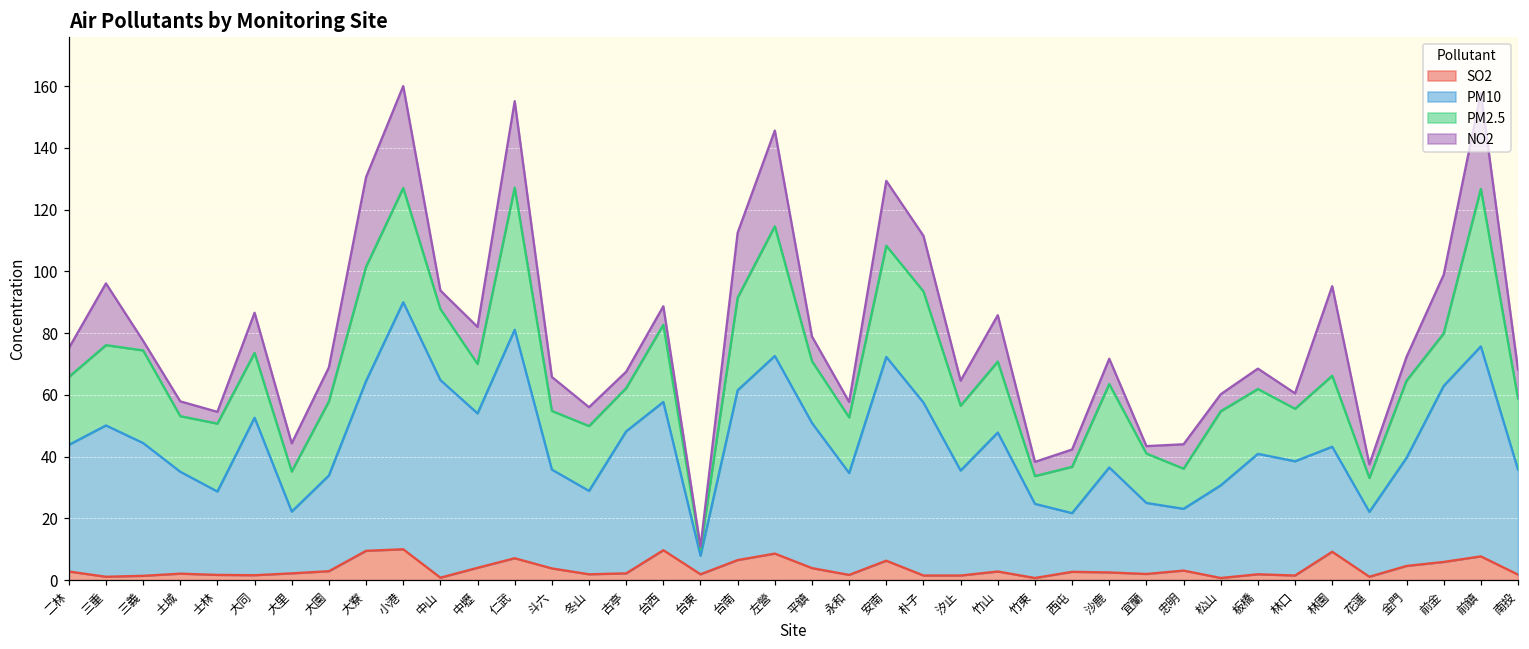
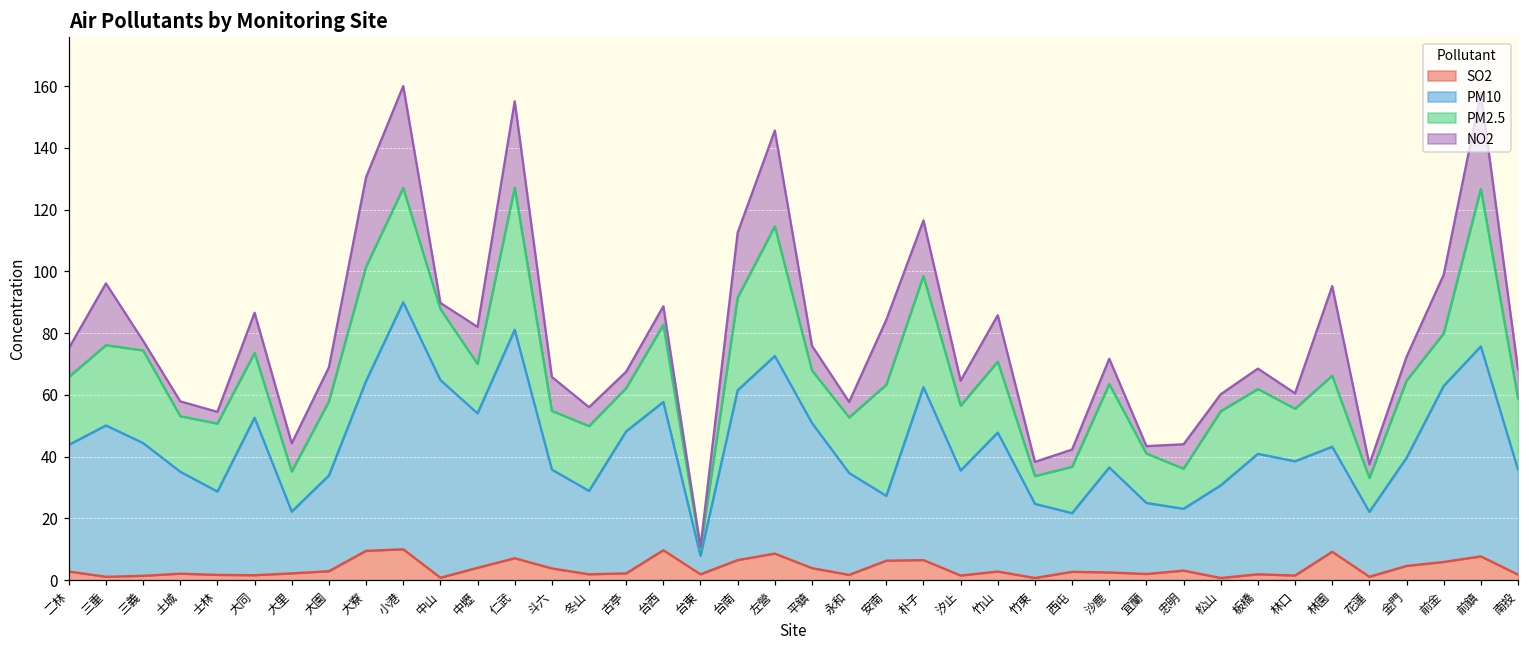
  {
    "SO2": {
      "二林": 3,
      "三重": 1,
      "三義": 1,
      "土城": 2,
      "士林": 2,
      "大同": 2,
      "大里": 2,
      "大園": 3,
      "大寮": 10,
      "小港": 10,
      "中山": 1,
      "中壢": 4,
      "仁武": 7,
      "斗六": 4,
      "冬山": 2,
      "古亭": 2,
      "台西": 10,
      "台東": 2,
      "台南": 7,
      "左營": 9,
      "平鎮": 4,
      "永和": 2,
      "安南": 6,
-     "朴子": 2,
+     "朴子": 7,
      "汐止": 2,
      "竹山": 3,
      "竹東": 1,
      "西屯": 3,
      "沙鹿": 3,
      "宜蘭": 2,
      "忠明": 3,
      "松山": 1,
      "板橋": 2,
      "林口": 2,
      "林園": 9,
      "花蓮": 1,
      "金門": 5,
      "前金": 6,
      "前鎮": 8,
      "南投": 2
    },
    "PM10": {
      "二林": 41,
      "三重": 49,
      "三義": 43,
      "土城": 33,
      "士林": 27,
      "大同": 51,
      "大里": 20,
      "大園": 31,
      "大寮": 55,
      "小港": 80,
      "中山": 64,
      "中壢": 50,
      "仁武": 74,
      "斗六": 32,
      "冬山": 27,
      "古亭": 46,
      "台西": 48,
      "台東": 6,
      "台南": 55,
      "左營": 64,
      "平鎮": 47,
      "永和": 33,
-     "安南": 66,
+     "安南": 21,
      "朴子": 56,
      "汐止": 34,
      "竹山": 45,
      "竹東": 24,
      "西屯": 19,
      "沙鹿": 34,
      "宜蘭": 23,
      "忠明": 20,
      "松山": 30,
      "板橋": 39,
      "林口": 37,
      "林園": 34,
      "花蓮": 21,
      "金門": 35,
      "前金": 57,
      "前鎮": 68,
      "南投": 34
    },
    "PM2.5": {
      "二林": 22,
      "三重": 26,
      "三義": 30,
      "土城": 18,
      "士林": 22,
      "大同": 21,
      "大里": 13,
      "大園": 24,
      "大寮": 37,
      "小港": 37,
      "中山": 23,
      "中壢": 16,
      "仁武": 46,
      "斗六": 19,
      "冬山": 21,
      "古亭": 14,
      "台西": 25,
      "台南": 30,
      "左營": 42,
-     "平鎮": 20,
+     "平鎮": 17,
      "永和": 18,
      "安南": 36,
      "朴子": 36,
      "汐止": 21,
      "竹山": 23,
      "竹東": 9,
      "西屯": 15,
      "沙鹿": 27,
      "宜蘭": 16,
      "忠明": 13,
      "松山": 24,
      "板橋": 21,
      "林口": 17,
      "林園": 23,
      "花蓮": 11,
      "金門": 25,
      "前金": 17,
      "前鎮": 51,
      "南投": 23
    },
    "NO2": {
      "二林": 9,
      "三重": 20,
      "三義": 3,
      "土城": 5,
      "士林": 4,
      "大同": 13,
      "大里": 9,
      "大園": 11,
      "大寮": 29,
      "小港": 33,
-     "中山": 6,
+     "中山": 2,
      "中壢": 12,
      "仁武": 28,
      "斗六": 11,
      "冬山": 6,
      "古亭": 5,
      "台西": 6,
      "台南": 21,
      "左營": 31,
      "平鎮": 8,
      "永和": 5,
      "安南": 21,
      "朴子": 18,
      "汐止": 8,
      "竹山": 15,
      "竹東": 5,
      "西屯": 6,
      "沙鹿": 8,
      "宜蘭": 2,
      "忠明": 8,
      "松山": 6,
      "板橋": 7,
      "林口": 5,
      "林園": 29,
      "花蓮": 4,
      "金門": 8,
      "前金": 19,
      "南投": 9
    }
  }
